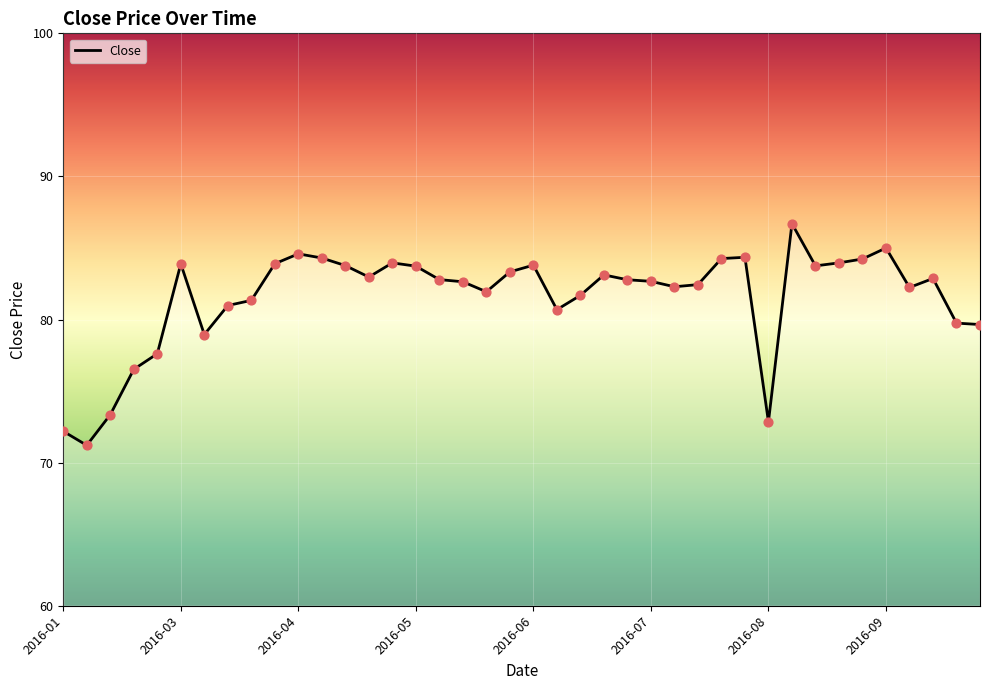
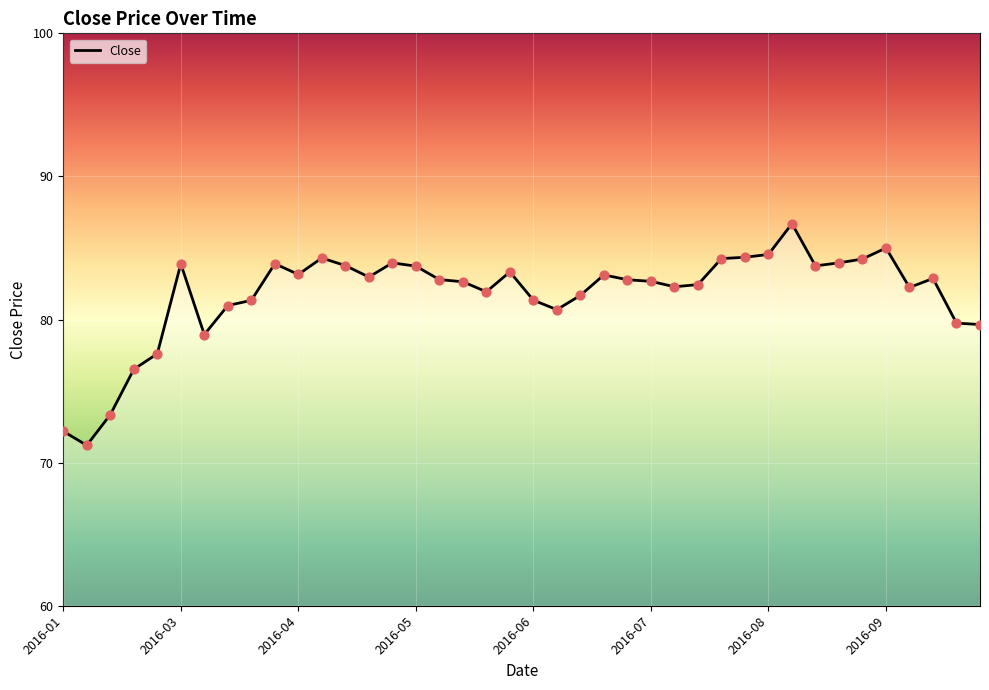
  {
    "2016-01": 72.2,
    "2016-03": 83.9,
-   "2016-04": 84.6,
+   "2016-04": 83.2,
    "2016-05": 83.7,
-   "2016-06": 83.8,
+   "2016-06": 81.4,
    "2016-07": 82.7,
-   "2016-08": 72.9,
+   "2016-08": 84.6,
    "2016-09": 85.0
  }
